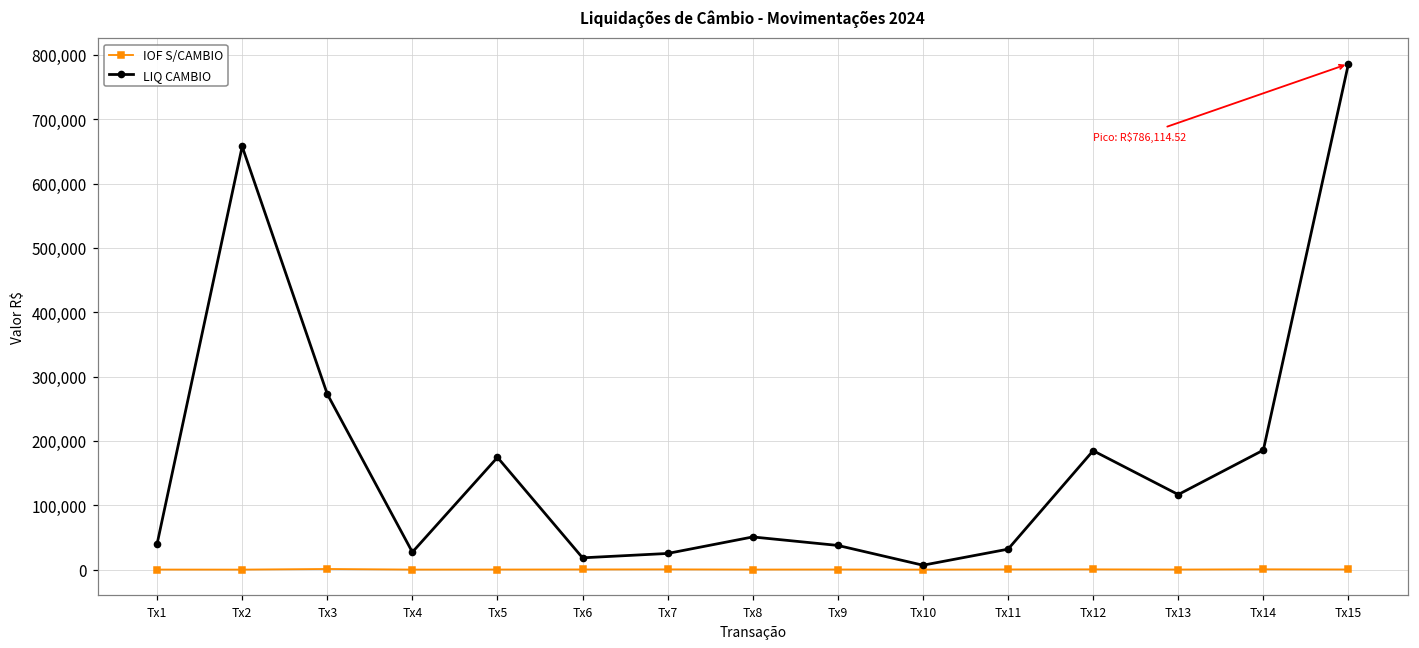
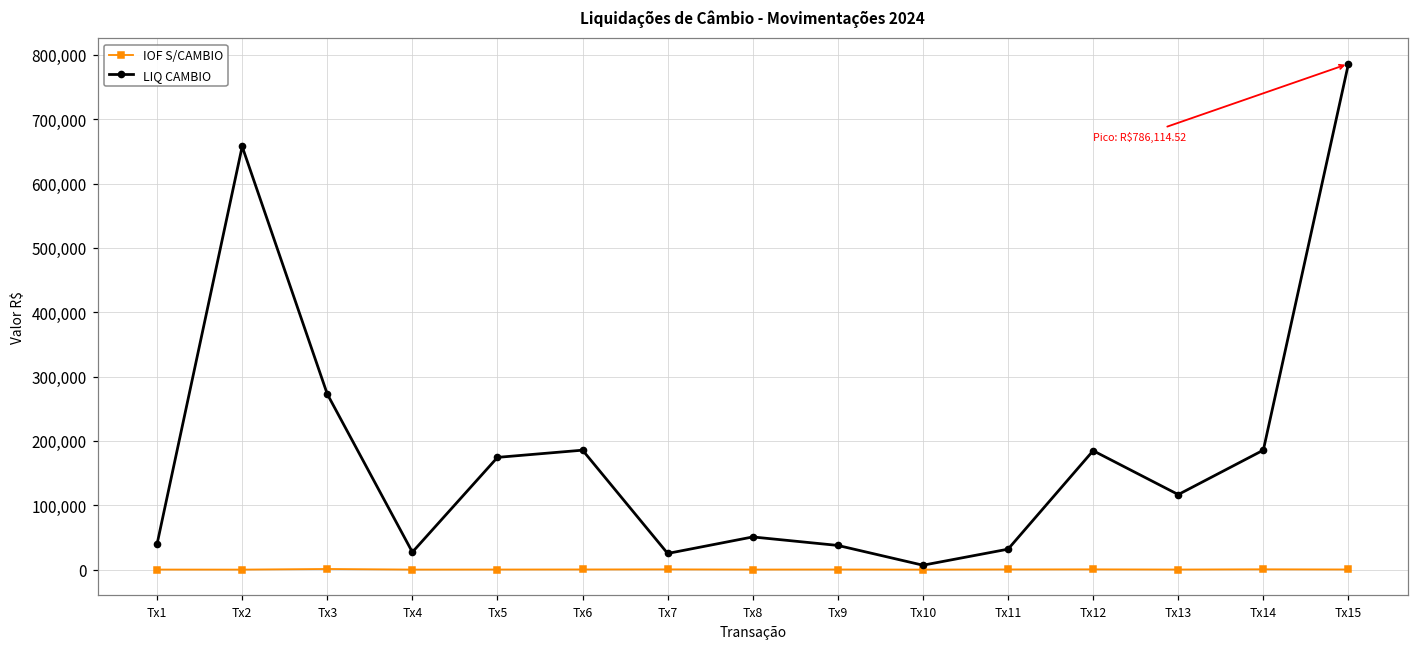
  {
    "IOF S/CAMBIO": {
      "Tx1": "0",
      "Tx2": "0",
      "Tx3": "0",
      "Tx4": "0",
      "Tx5": "0",
      "Tx6": "0",
      "Tx7": "0",
      "Tx8": "0",
      "Tx9": "0",
      "Tx10": "0",
      "Tx11": "0",
      "Tx12": "0",
      "Tx13": "0",
      "Tx14": "0",
      "Tx15": "0"
    },
    "LIQ CAMBIO": {
      "Tx1": "40,000",
      "Tx2": "660,000",
      "Tx3": "270,000",
      "Tx4": "30,000",
      "Tx5": "170,000",
-     "Tx6": "20,000",
+     "Tx6": "190,000",
      "Tx7": "30,000",
      "Tx8": "50,000",
      "Tx9": "40,000",
      "Tx10": "10,000",
      "Tx11": "30,000",
      "Tx12": "180,000",
      "Tx13": "120,000",
      "Tx14": "190,000"
    }
  }
